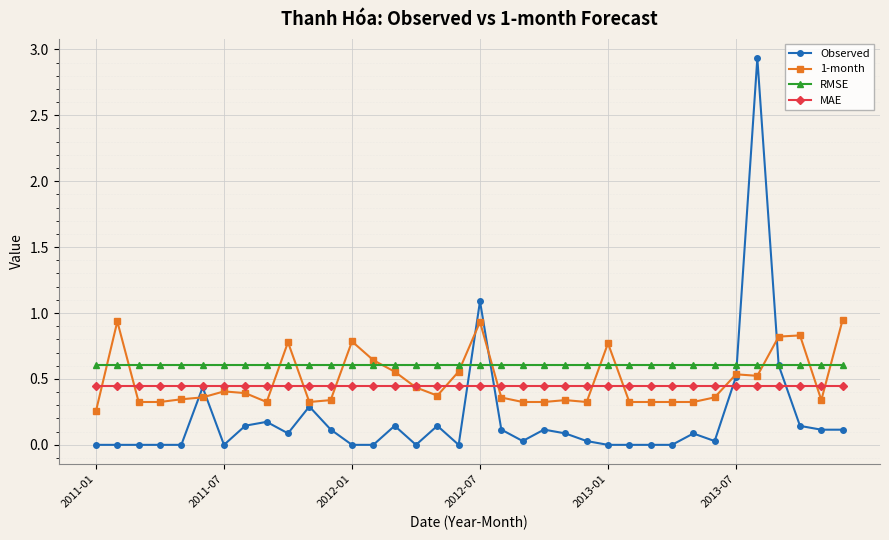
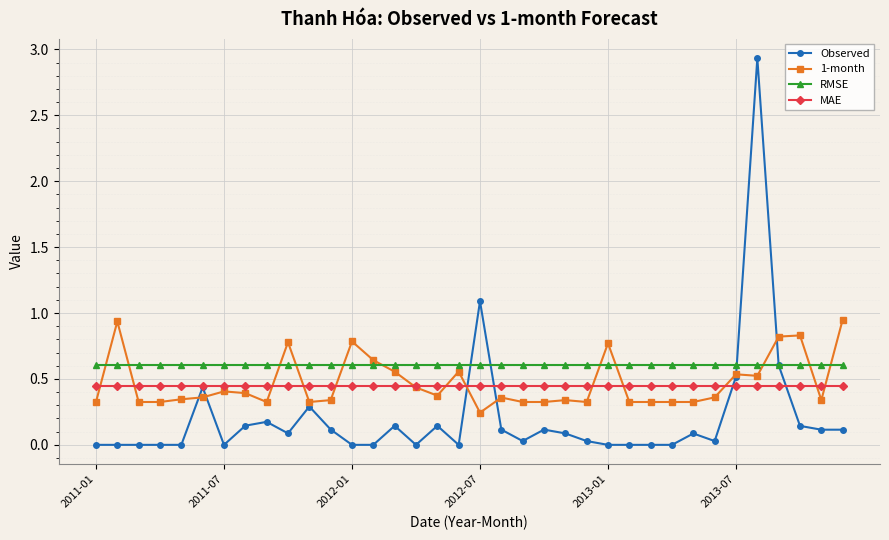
  {
    "Observed": {
      "2011-01": 0.00,
      "2011-07": 0.00,
      "2012-01": 0.00,
      "2012-07": 1.09,
      "2013-01": 0.00
    },
    "1-month": {
-     "2011-01": 0.26,
+     "2011-01": 0.33,
      "2011-07": 0.41,
      "2012-01": 0.78,
-     "2012-07": 0.93,
+     "2012-07": 0.24,
      "2013-01": 0.77
    },
    "RMSE": {
      "2011-01": 0.60,
      "2011-07": 0.60,
      "2012-01": 0.60,
      "2012-07": 0.60,
      "2013-01": 0.60,
      "2013-07": 0.60
    },
    "MAE": {
      "2011-01": 0.45,
      "2011-07": 0.45,
      "2012-01": 0.45,
      "2012-07": 0.45,
      "2013-01": 0.45,
      "2013-07": 0.45
    }
  }
